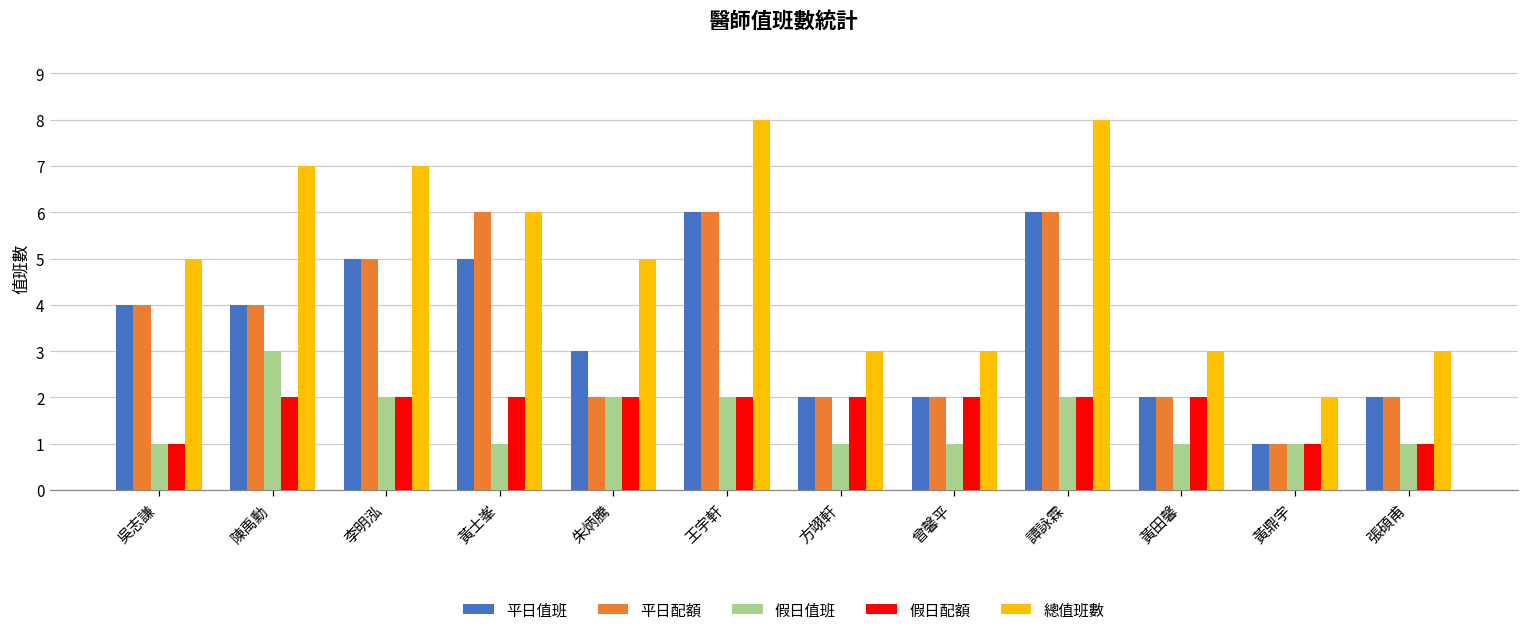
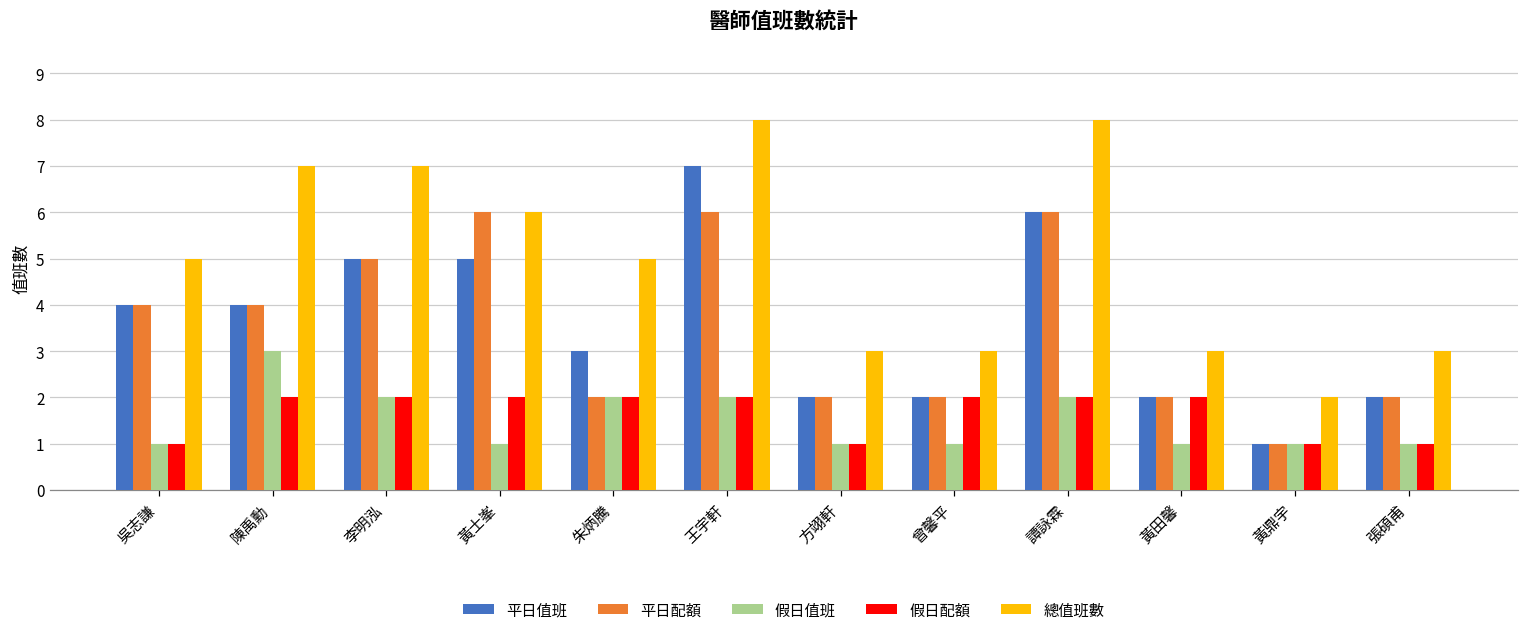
  {
    "平日值班": {
      "吳志謙": 4,
      "陳禹勳": 4,
      "李明泓": 5,
      "黃士峯": 5,
      "朱炳騰": 3,
-     "王宇軒": 6,
+     "王宇軒": 7,
      "方翊軒": 2,
      "曾馨平": 2,
      "譚詠霖": 6,
      "黃田馨": 2,
      "黃鼎宇": 1,
      "張碩甫": 2
    },
    "平日配額": {
      "吳志謙": 4,
      "陳禹勳": 4,
      "李明泓": 5,
      "黃士峯": 6,
      "朱炳騰": 2,
      "王宇軒": 6,
      "方翊軒": 2,
      "曾馨平": 2,
      "譚詠霖": 6,
      "黃田馨": 2,
      "黃鼎宇": 1,
      "張碩甫": 2
    },
    "假日值班": {
      "吳志謙": 1,
      "陳禹勳": 3,
      "李明泓": 2,
      "黃士峯": 1,
      "朱炳騰": 2,
      "王宇軒": 2,
      "方翊軒": 1,
      "曾馨平": 1,
      "譚詠霖": 2,
      "黃田馨": 1,
      "黃鼎宇": 1,
      "張碩甫": 1
    },
    "假日配額": {
      "吳志謙": 1,
      "陳禹勳": 2,
      "李明泓": 2,
      "黃士峯": 2,
      "朱炳騰": 2,
      "王宇軒": 2,
-     "方翊軒": 2,
+     "方翊軒": 1,
      "曾馨平": 2,
      "譚詠霖": 2,
      "黃田馨": 2,
      "黃鼎宇": 1,
      "張碩甫": 1
    },
    "總值班數": {
      "吳志謙": 5,
      "陳禹勳": 7,
      "李明泓": 7,
      "黃士峯": 6,
      "朱炳騰": 5,
      "王宇軒": 8,
      "方翊軒": 3,
      "曾馨平": 3,
      "譚詠霖": 8,
      "黃田馨": 3,
      "黃鼎宇": 2,
      "張碩甫": 3
    }
  }
